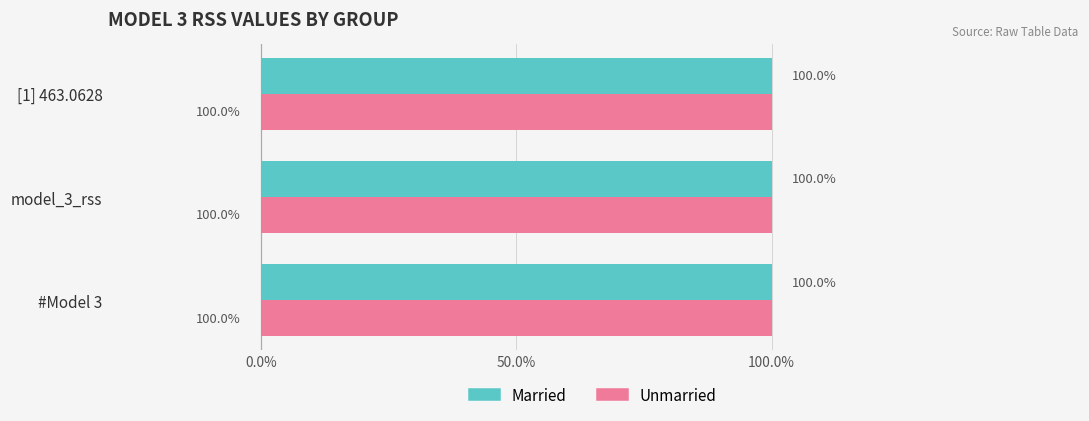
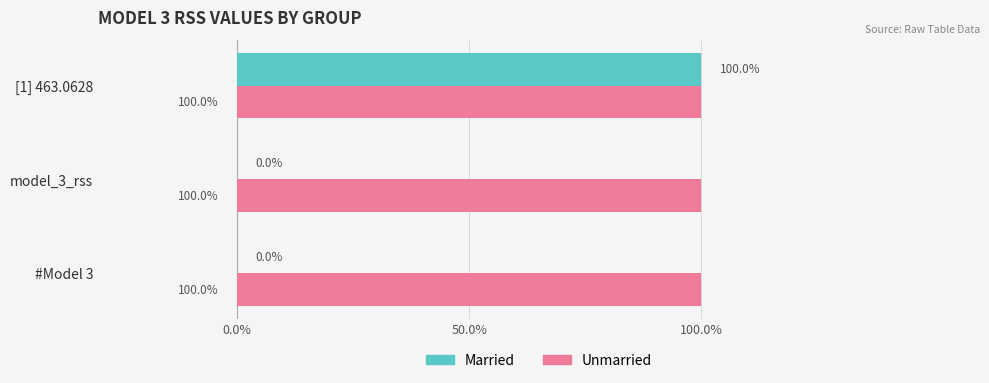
  {
    "Married": {
      "[1] 463.0628": "100.0%",
-     "model_3_rss": "100.0%",
-     "#Model 3": "100.0%"
+     "model_3_rss": "0.0%",
+     "#Model 3": "0.0%"
    },
    "Unmarried": {
      "[1] 463.0628": "100%",
      "model_3_rss": "100%",
      "#Model 3": "100%"
    }
  }
